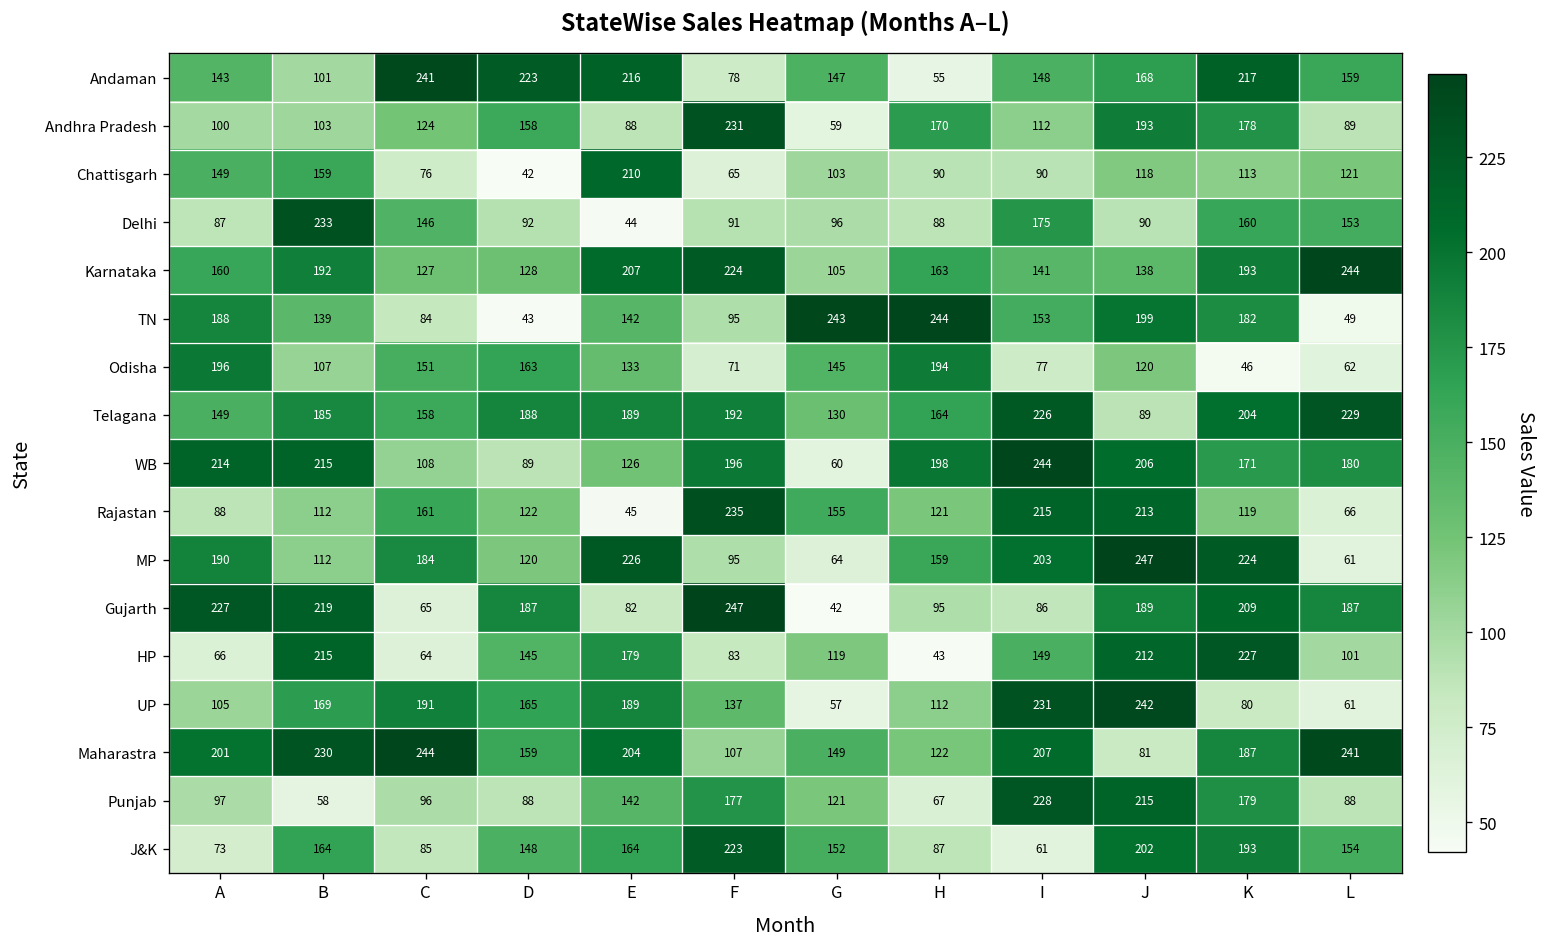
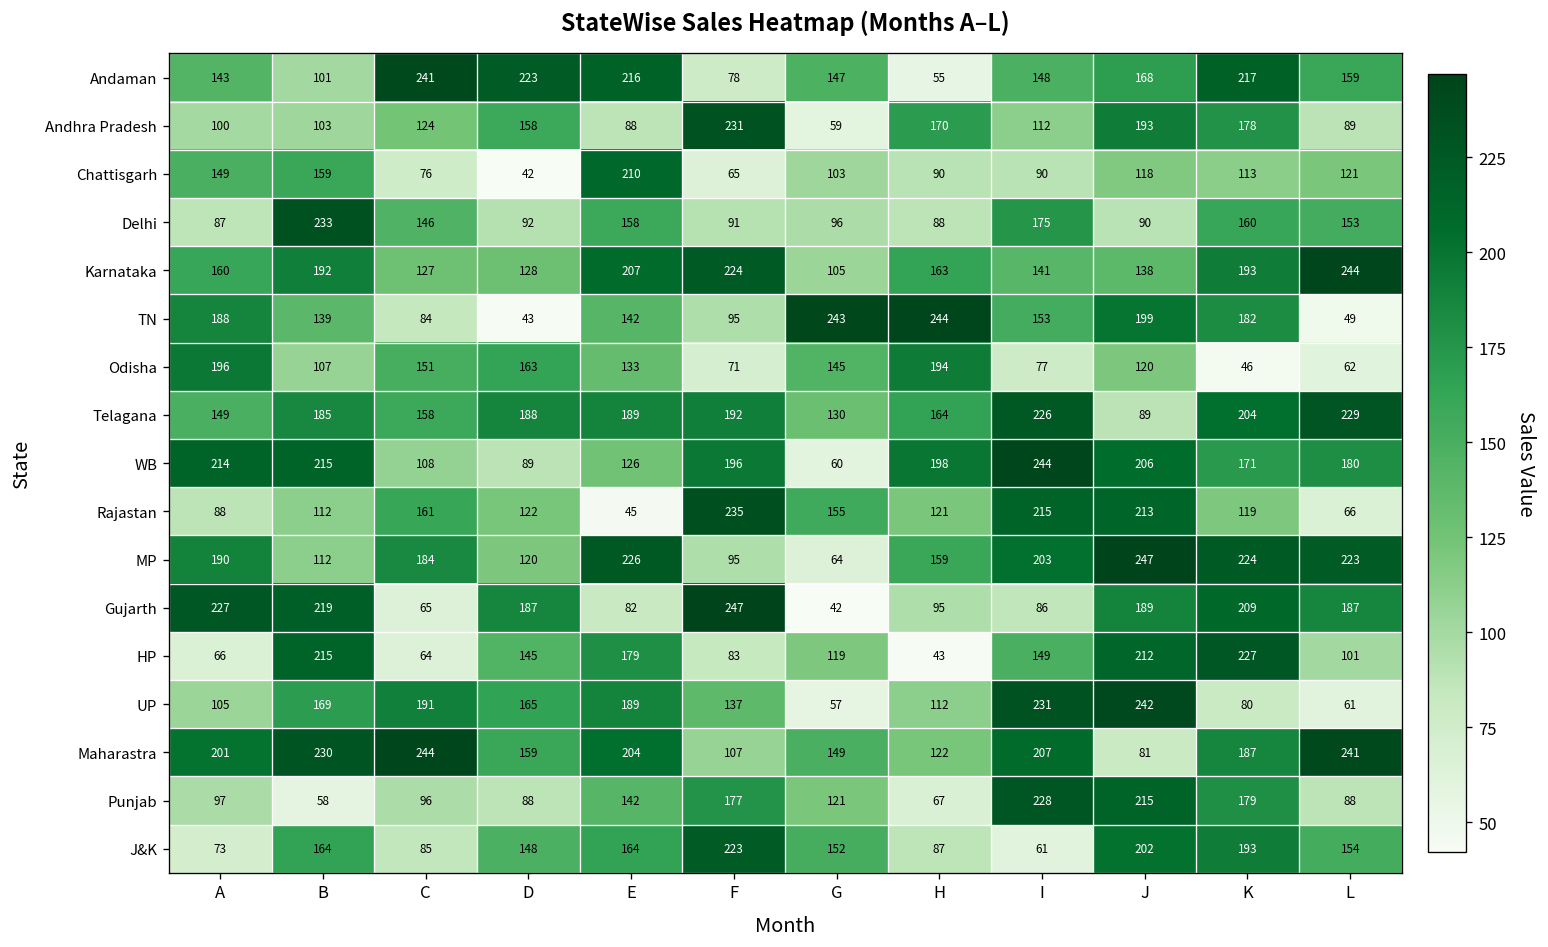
  {
    "Delhi": {
      "A": 87,
      "B": 233,
      "C": 146,
      "D": 92,
-     "E": 44,
+     "E": 158,
      "F": 91,
      "G": 96,
      "H": 88,
      "I": 175,
      "J": 90,
      "K": 160,
      "L": 153
    },
    "MP": {
      "A": 190,
      "B": 112,
      "C": 184,
      "D": 120,
      "E": 226,
      "F": 95,
      "G": 64,
      "H": 159,
      "I": 203,
      "J": 247,
      "K": 224,
-     "L": 61
+     "L": 223
    }
  }
